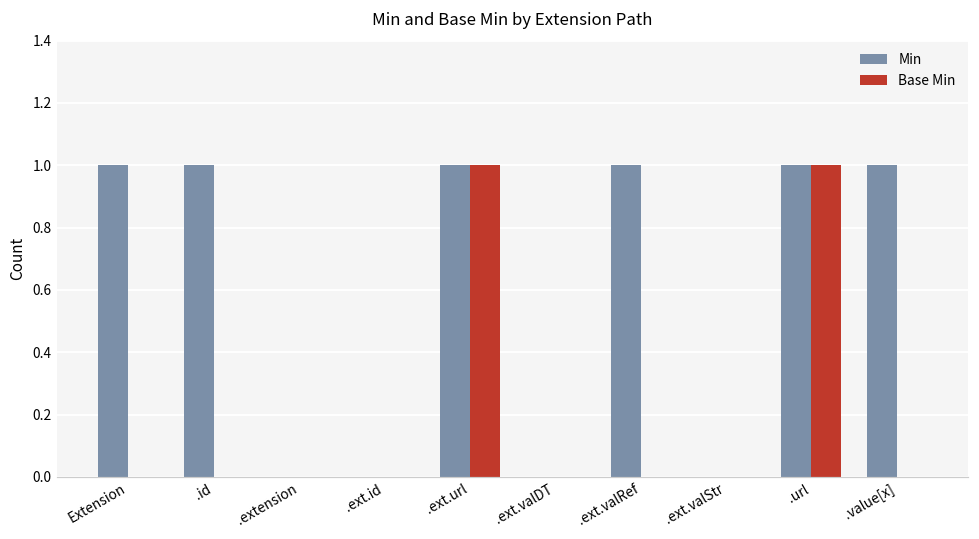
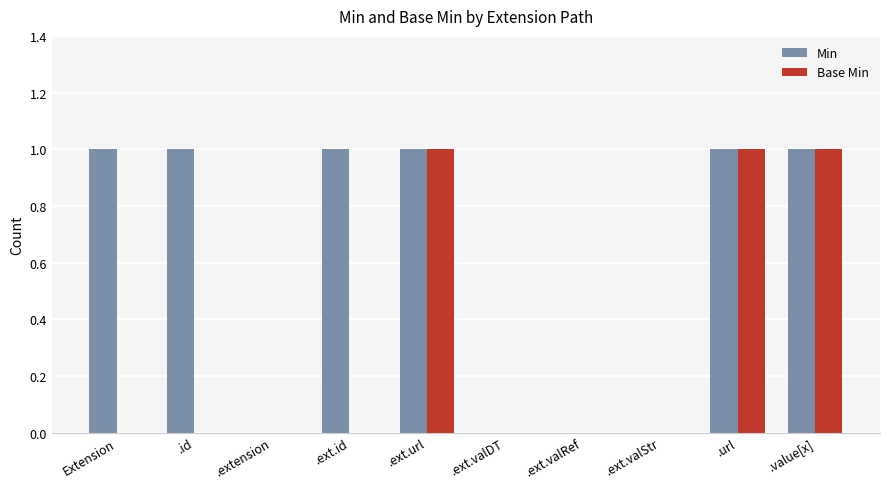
  {
    "Min": {
      "Extension": 1,
      ".id": 1,
      ".extension": 0,
-     ".ext.id": 0,
+     ".ext.id": 1,
      ".ext.url": 1,
      ".ext.valDT": 0,
-     ".ext.valRef": 1,
+     ".ext.valRef": 0,
      ".ext.valStr": 0,
      ".url": 1,
      ".value[x]": 1
    },
    "Base Min": {
      "Extension": 0,
      ".id": 0,
      ".extension": 0,
      ".ext.id": 0,
      ".ext.url": 1,
      ".ext.valDT": 0,
      ".ext.valRef": 0,
      ".ext.valStr": 0,
      ".url": 1,
-     ".value[x]": 0
+     ".value[x]": 1
    }
  }
